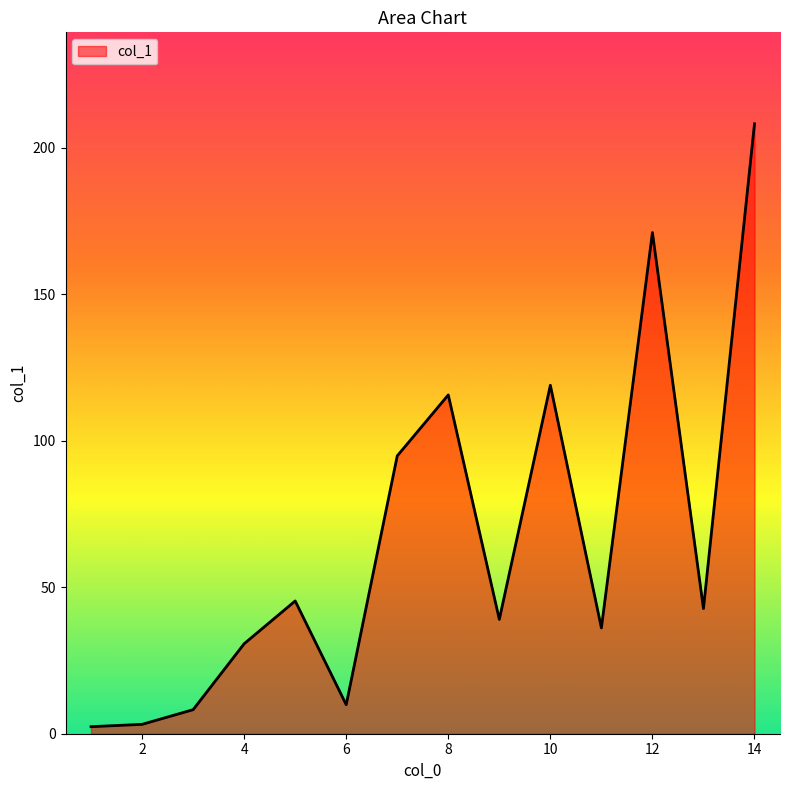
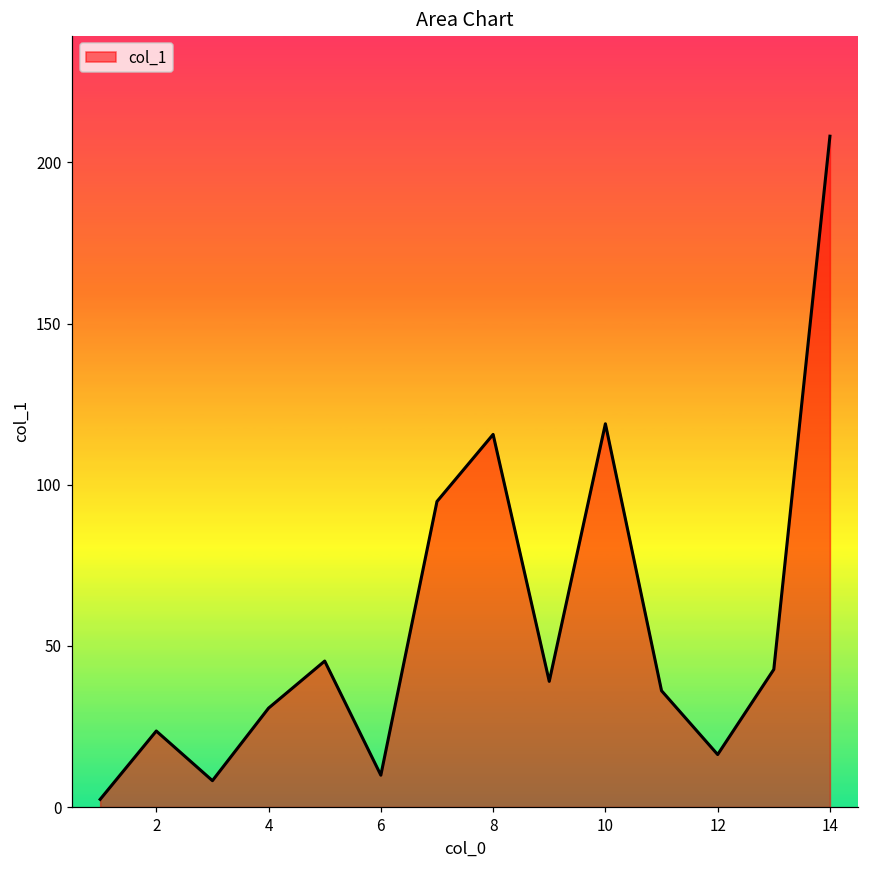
  {
-   "2": 3,
+   "2": 24,
    "4": 31,
    "6": 10,
    "8": 116,
    "10": 119,
-   "12": 171,
+   "12": 16,
    "14": 208
  }
